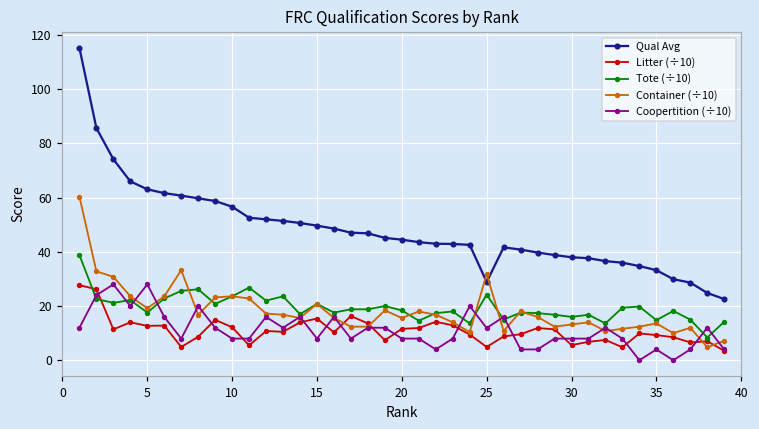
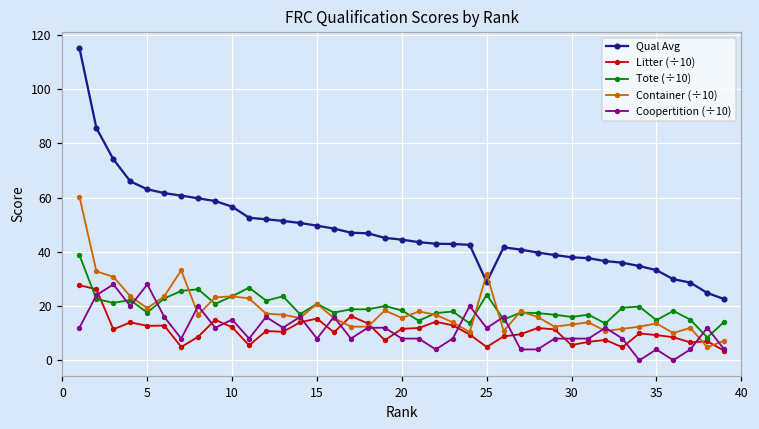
  {
    "Qual Avg": {
      "5": 63,
      "10": 57,
      "15": 50,
      "20": 45,
      "25": 29,
      "30": 38,
      "35": 33
    },
    "Litter (÷10)": {
      "5": 13,
      "10": 12,
      "15": 15,
      "20": 12,
      "25": 5,
      "30": 6,
      "35": 9
    },
    "Tote (÷10)": {
      "5": 18,
      "20": 18,
      "25": 24,
      "30": 16,
      "35": 15
    },
    "Container (÷10)": {
      "5": 19,
      "20": 16,
      "25": 32,
      "30": 13,
      "35": 14
    },
    "Coopertition (÷10)": {
      "5": 28,
-     "10": 8,
+     "10": 15,
      "15": 8,
      "20": 8,
      "25": 12,
      "30": 8,
      "35": 4
    }
  }
